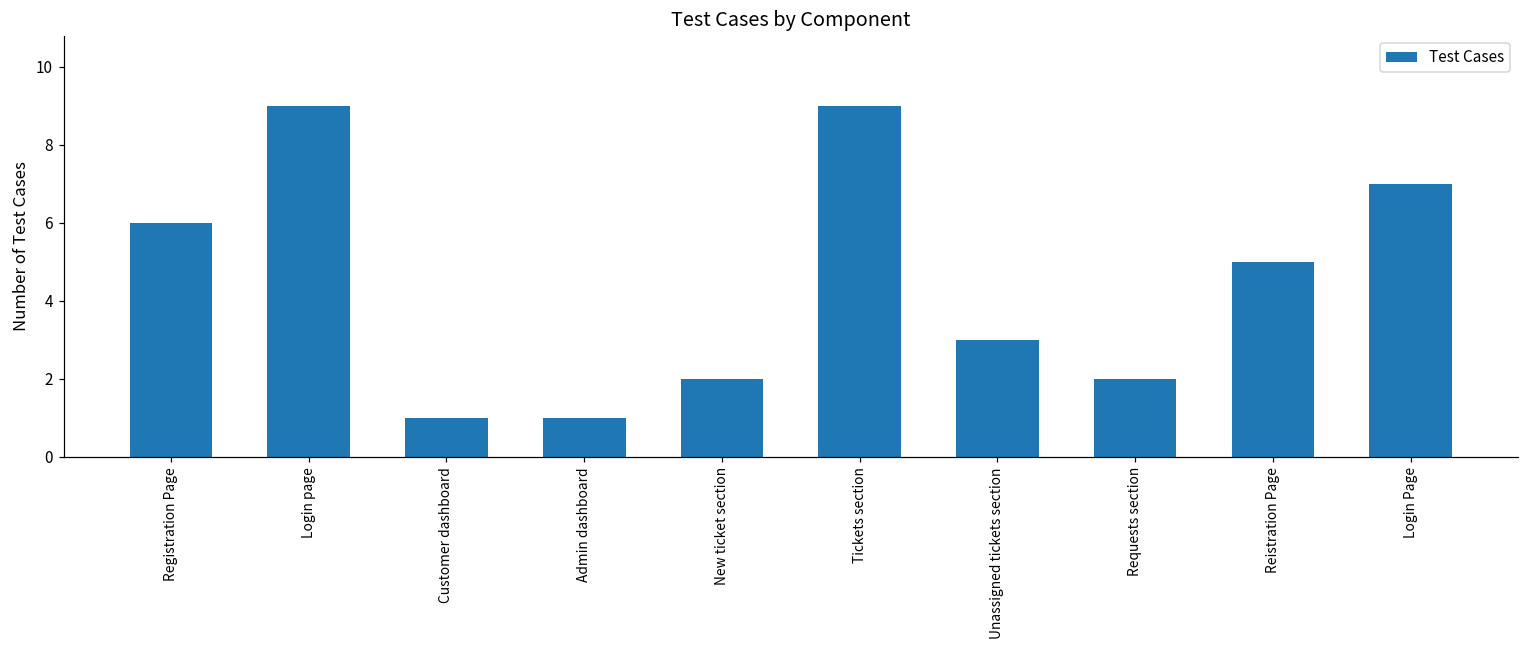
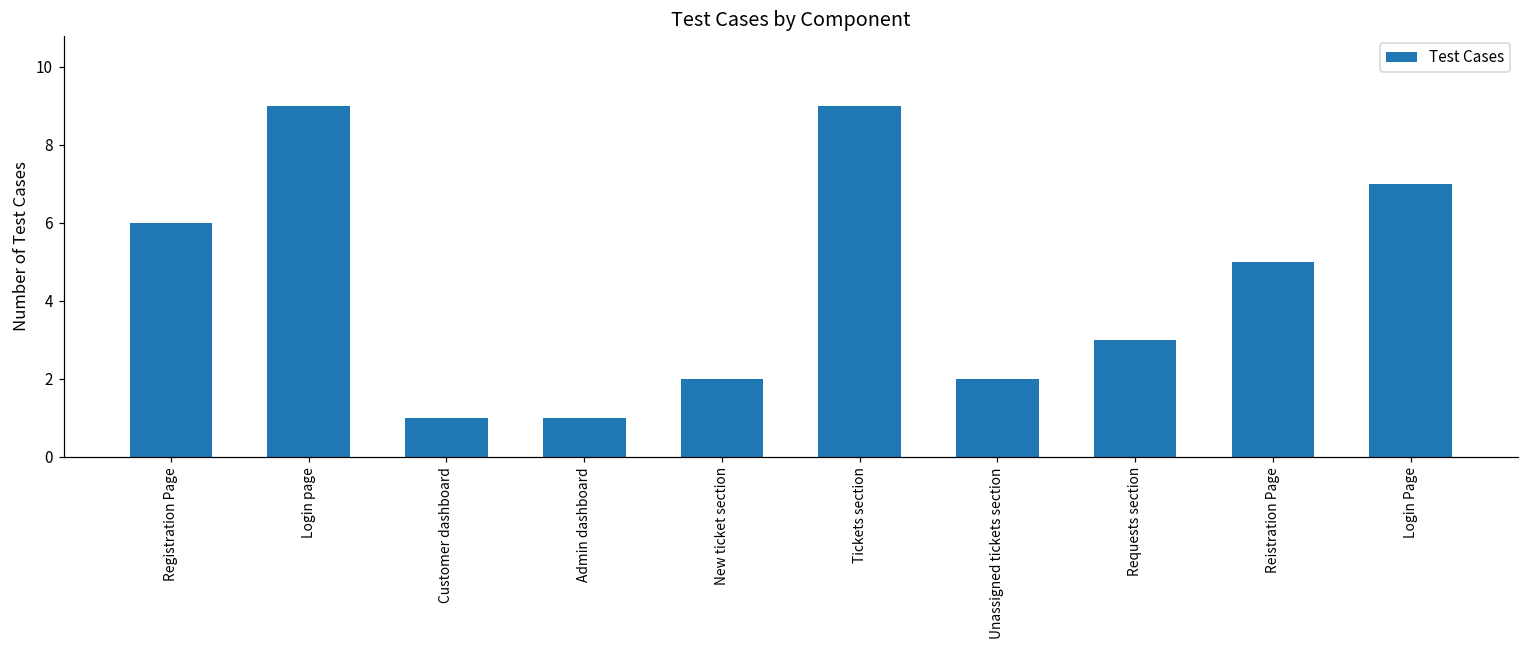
  {
    "Registration Page": 6,
    "Login page": 9,
    "Customer dashboard": 1,
    "Admin dashboard": 1,
    "New ticket section": 2,
    "Tickets section": 9,
-   "Unassigned tickets section": 3,
-   "Requests section": 2,
+   "Unassigned tickets section": 2,
+   "Requests section": 3,
    "Reistration Page": 5,
    "Login Page": 7
  }
